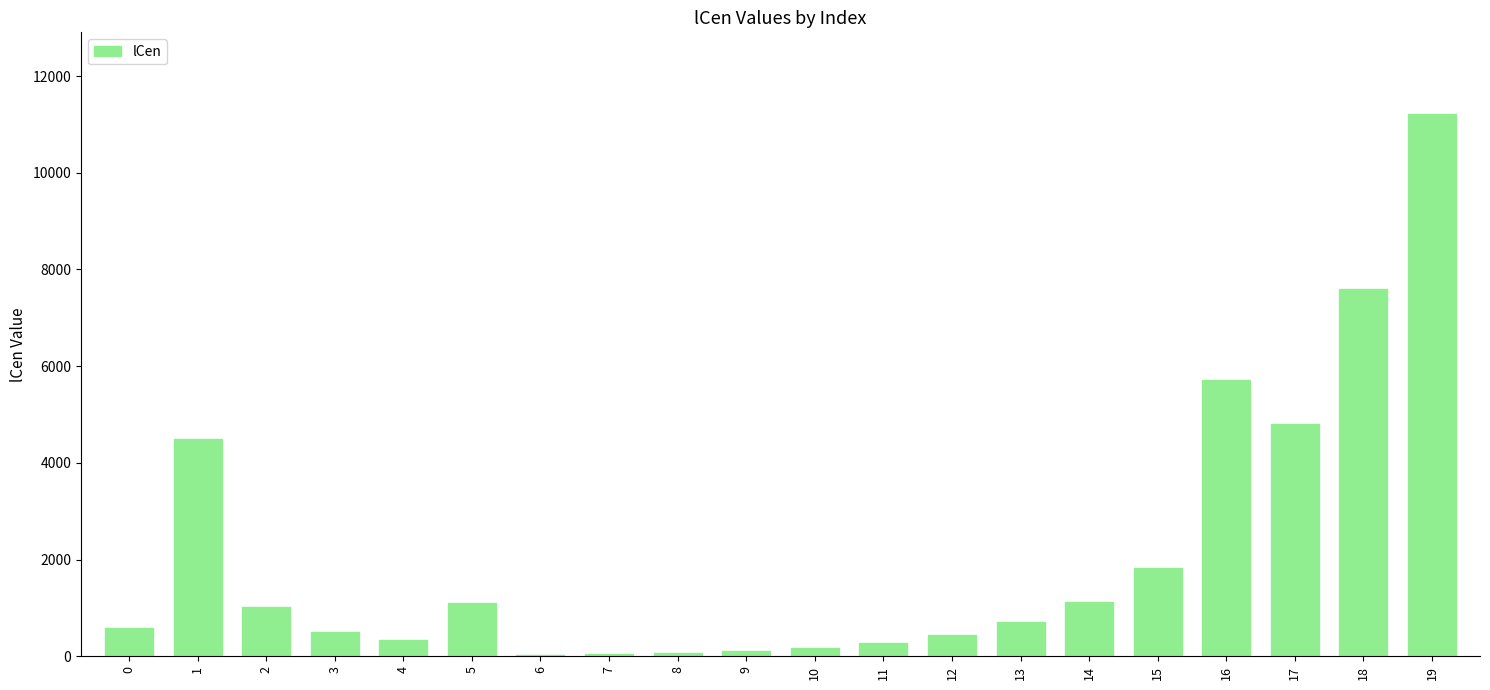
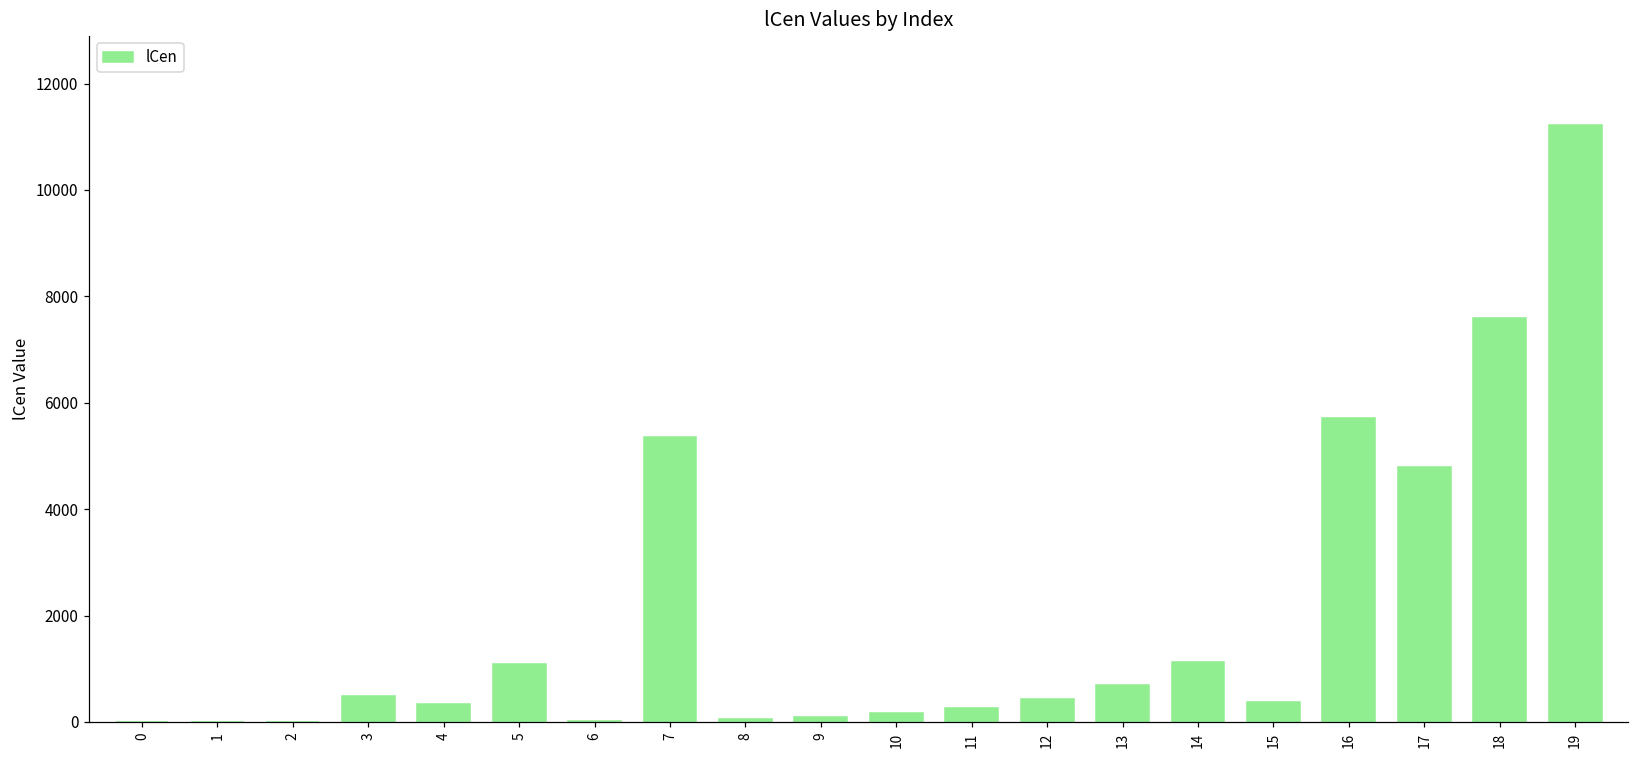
  {
-   "0": 600,
-   "1": 4500,
-   "2": 1000,
+   "0": 0,
+   "1": 0,
+   "2": 0,
    "3": 500,
    "4": 300,
    "5": 1100,
-   "7": 0,
+   "7": 5400,
    "8": 100,
    "9": 100,
    "10": 200,
    "11": 300,
    "12": 400,
    "13": 700,
    "14": 1100,
-   "15": 1800,
+   "15": 400,
    "16": 5700,
    "17": 4800,
    "18": 7600,
    "19": 11200
  }
